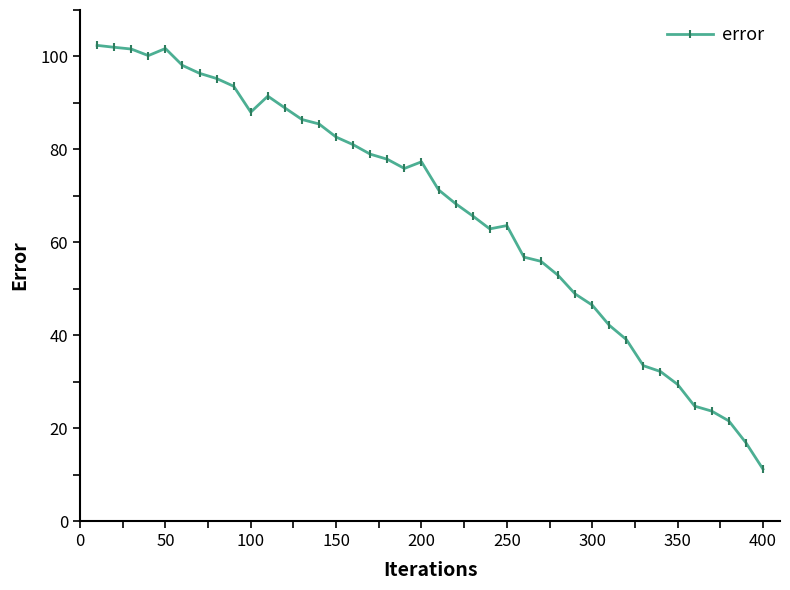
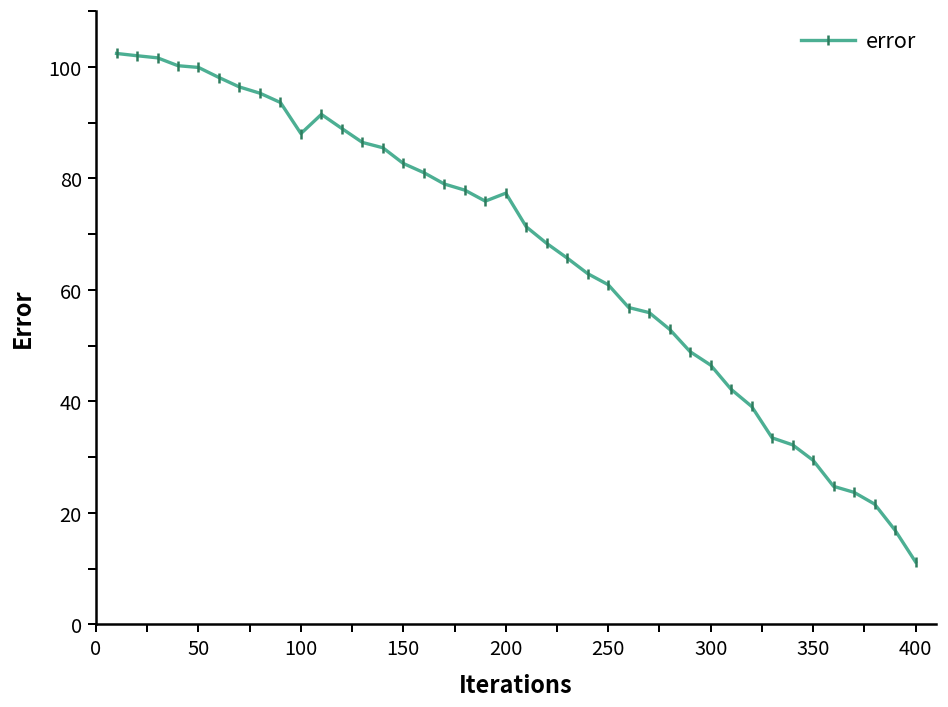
  {
-   "50": 102,
+   "50": 100,
    "100": 88,
    "150": 83,
    "200": 77,
-   "250": 64,
+   "250": 61,
    "300": 46,
    "350": 29,
    "400": 11
  }
